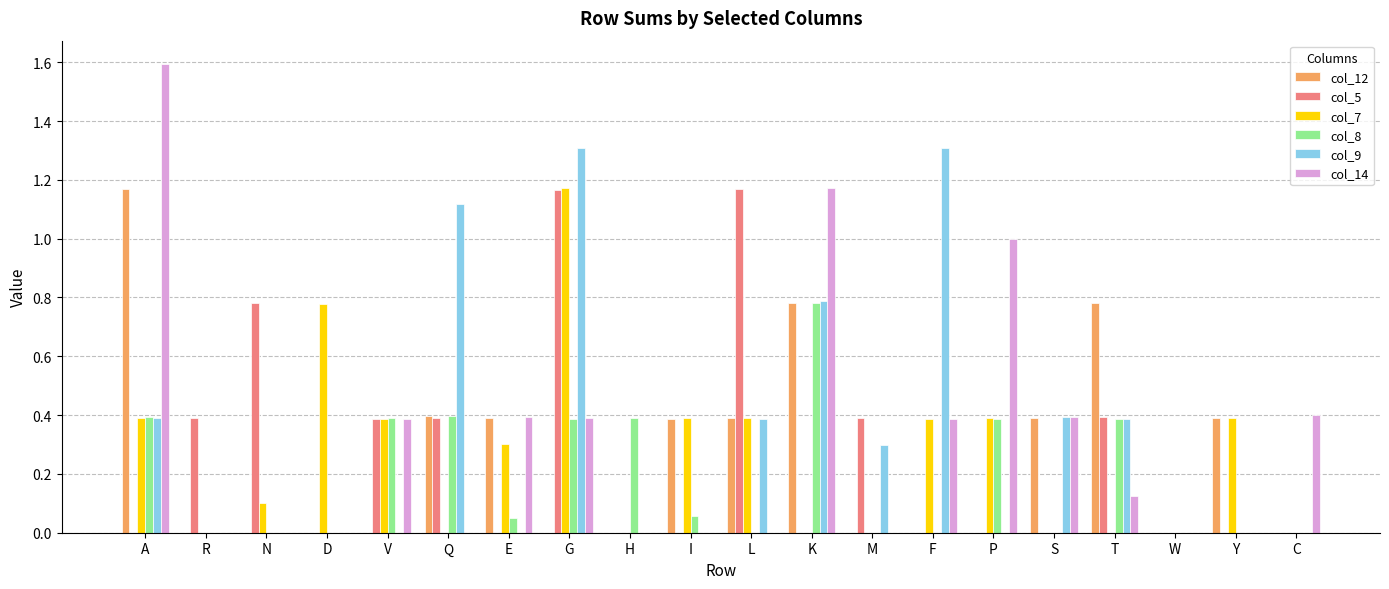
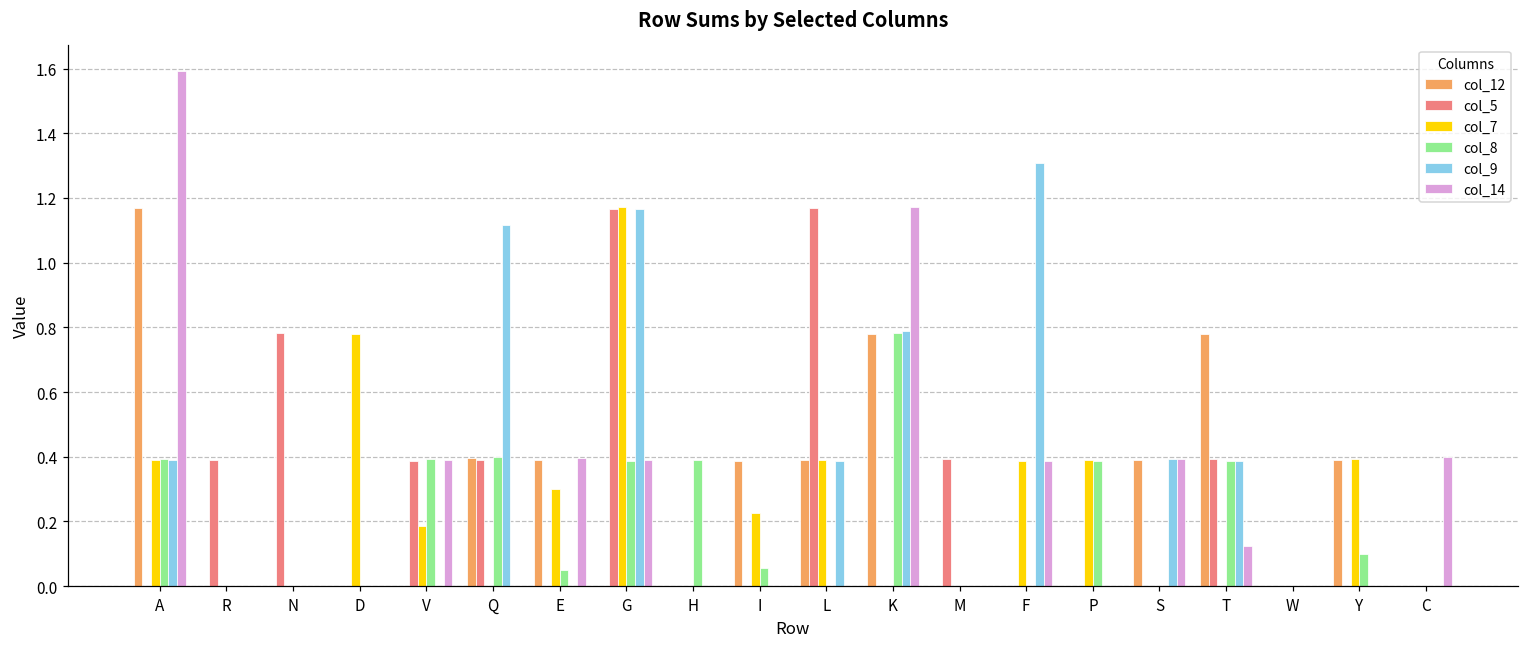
  {
    "col_7": {
      "A": 0.39,
      "R": 0.00,
-     "N": 0.1,
+     "N": 0.0,
      "D": 0.78,
-     "V": 0.39,
+     "V": 0.18,
      "Q": 0.00,
      "E": 0.30,
      "G": 1.17,
      "H": 0.00,
-     "I": 0.39,
+     "I": 0.23,
      "L": 0.39,
      "K": 0.00,
      "M": 0.00,
      "F": 0.39,
      "P": 0.39,
      "S": 0.00,
      "T": 0.00,
      "W": 0.00,
      "Y": 0.39,
      "C": 0.00
    },
    "col_8": {
      "A": 0.4,
      "R": 0.0,
      "N": 0.0,
      "D": 0.0,
      "V": 0.39,
      "Q": 0.4,
      "E": 0.05,
      "G": 0.39,
      "H": 0.39,
      "I": 0.06,
      "L": 0.0,
      "K": 0.78,
      "M": 0.0,
      "F": 0.0,
      "P": 0.39,
      "S": 0.0,
      "T": 0.39,
      "W": 0.0,
-     "Y": 0.0,
+     "Y": 0.1,
      "C": 0.0
    },
    "col_9": {
      "A": 0.39,
      "R": 0.00,
      "N": 0.00,
      "D": 0.00,
      "V": 0.00,
      "Q": 1.12,
      "E": 0.00,
-     "G": 1.31,
+     "G": 1.17,
      "H": 0.00,
      "I": 0.00,
      "L": 0.39,
      "K": 0.79,
-     "M": 0.3,
+     "M": 0.0,
      "F": 1.31,
      "P": 0.00,
      "S": 0.39,
      "T": 0.39,
      "W": 0.00,
      "Y": 0.00,
      "C": 0.00
    },
    "col_14": {
      "A": 1.59,
      "R": 0,
      "N": 0,
      "D": 0,
      "V": 0.39,
      "Q": 0,
      "E": 0.39,
      "G": 0.39,
      "H": 0,
      "I": 0,
      "L": 0,
      "K": 1.17,
      "M": 0,
      "F": 0.39,
-     "P": 1,
+     "P": 0,
      "S": 0.39,
      "T": 0.13,
      "W": 0,
      "Y": 0,
      "C": 0.40
    }
  }
